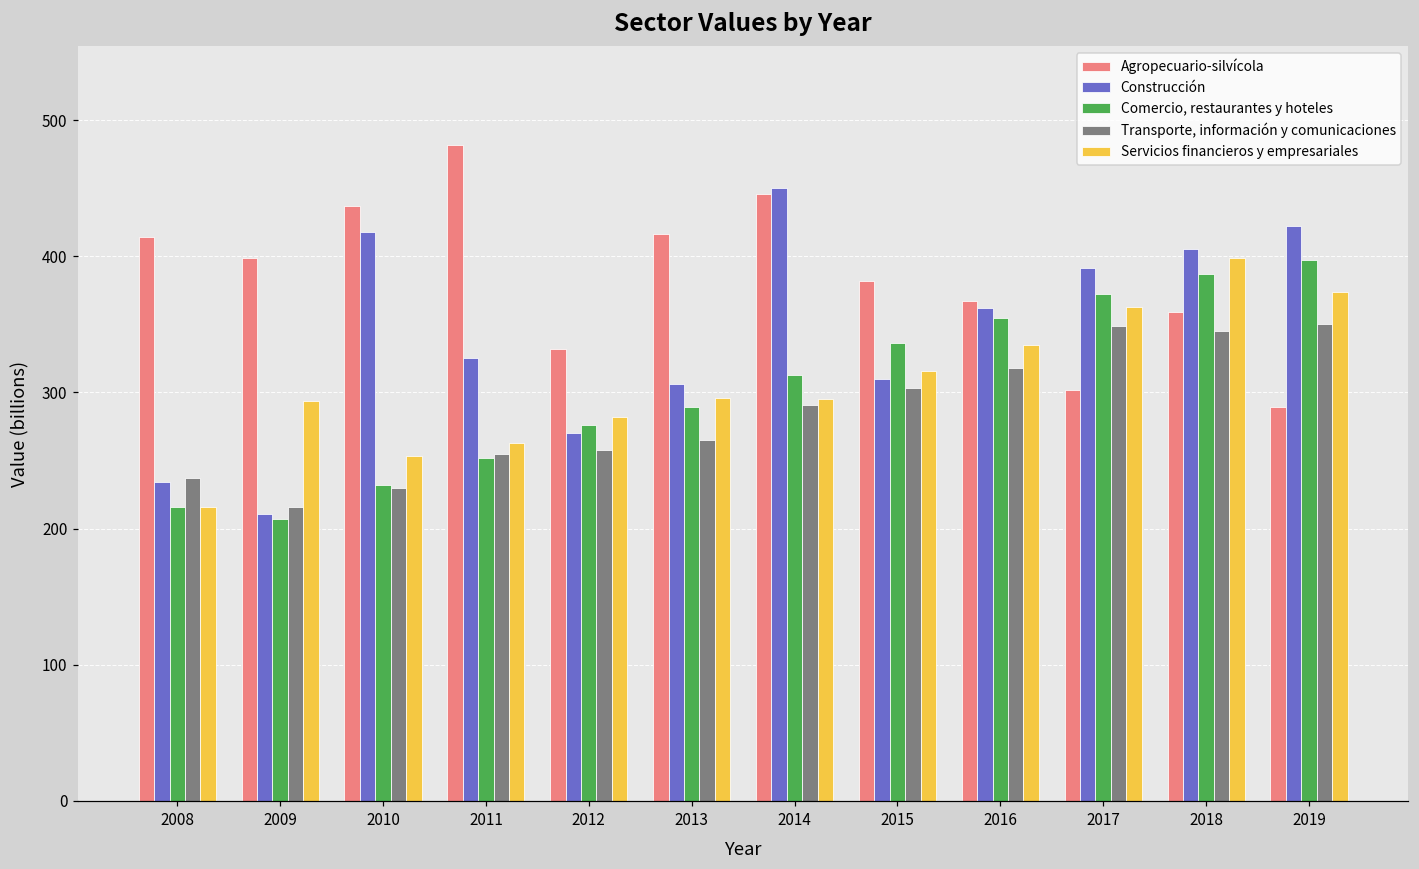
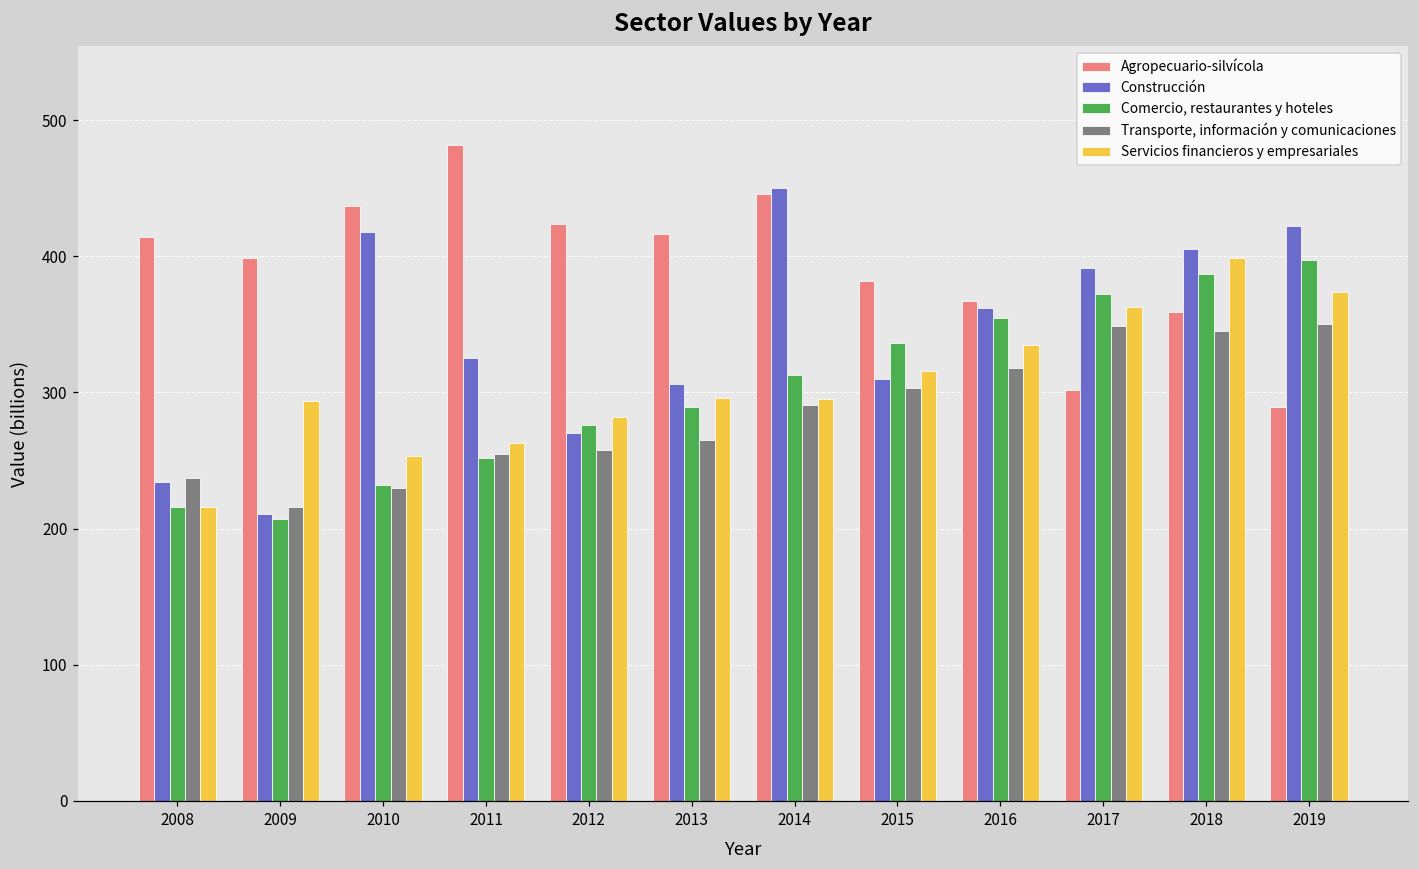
  {
    "Agropecuario-silvícola": {
      "2008": 414,
      "2009": 399,
      "2010": 437,
      "2011": 482,
-     "2012": 332,
+     "2012": 424,
      "2013": 416,
      "2014": 446,
      "2015": 382,
      "2016": 367,
      "2017": 302,
      "2018": 359,
      "2019": 289
    },
    "Construcción": {
      "2008": 234,
      "2009": 211,
      "2010": 418,
      "2011": 325,
      "2012": 270,
      "2013": 306,
      "2014": 450,
      "2015": 310,
      "2016": 362,
      "2017": 391,
      "2018": 405,
      "2019": 422
    },
    "Comercio, restaurantes y hoteles": {
      "2008": 216,
      "2009": 207,
      "2010": 232,
      "2011": 252,
      "2012": 276,
      "2013": 289,
      "2014": 313,
      "2015": 336,
      "2016": 355,
      "2017": 372,
      "2018": 387,
      "2019": 397
    },
    "Transporte, información y comunicaciones": {
      "2008": 237,
      "2009": 216,
      "2010": 230,
      "2011": 255,
      "2012": 258,
      "2013": 265,
      "2014": 291,
      "2015": 303,
      "2016": 318,
      "2017": 349,
      "2018": 345,
      "2019": 350
    },
    "Servicios financieros y empresariales": {
      "2008": 216,
      "2009": 294,
      "2010": 253,
      "2011": 263,
      "2012": 282,
      "2013": 296,
      "2014": 295,
      "2015": 316,
      "2016": 335,
      "2017": 363,
      "2018": 399,
      "2019": 374
    }
  }
